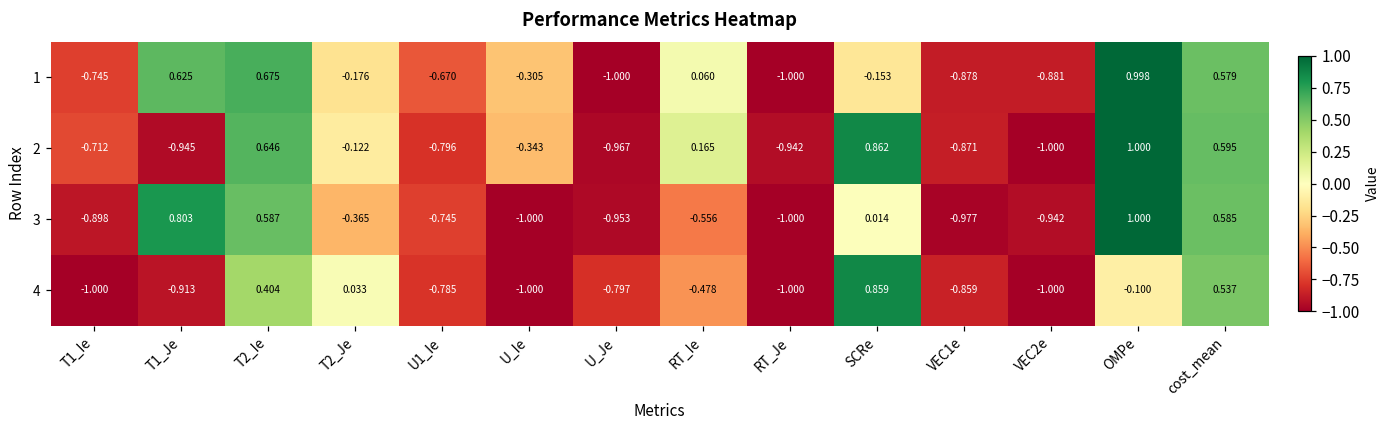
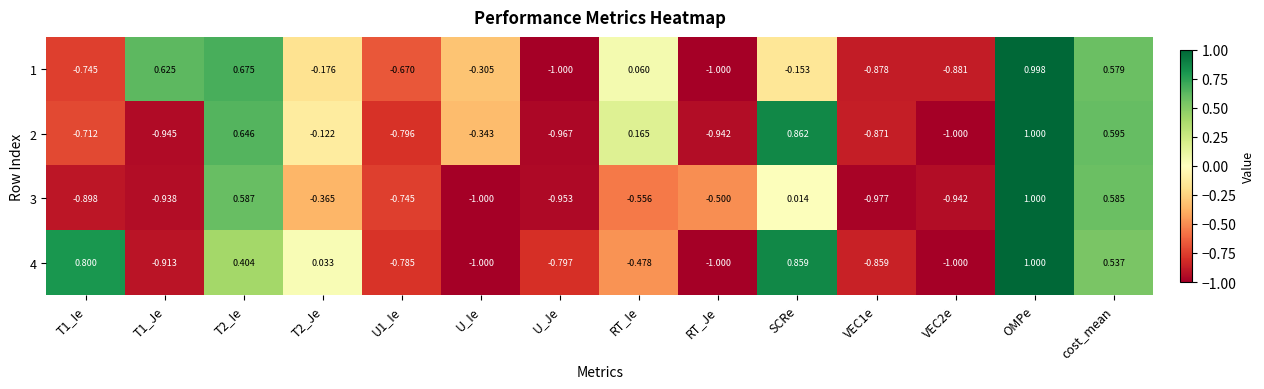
  {
    "1": {
      "T1_Ie": -0.745,
      "T1_Je": 0.625,
      "T2_Ie": 0.675,
      "T2_Je": -0.176,
      "U1_Ie": -0.670,
      "U_Ie": -0.305,
      "U_Je": -1.000,
      "RT_Ie": 0.060,
      "RT_Je": -1.000,
      "SCRe": -0.153,
      "VEC1e": -0.878,
      "VEC2e": -0.881,
      "OMPe": 0.998,
      "cost_mean": 0.579
    },
    "2": {
      "T1_Ie": -0.712,
      "T1_Je": -0.945,
      "T2_Ie": 0.646,
      "T2_Je": -0.122,
      "U1_Ie": -0.796,
      "U_Ie": -0.343,
      "U_Je": -0.967,
      "RT_Ie": 0.165,
      "RT_Je": -0.942,
      "SCRe": 0.862,
      "VEC1e": -0.871,
      "VEC2e": -1.000,
      "OMPe": 1.000,
      "cost_mean": 0.595
    },
    "3": {
      "T1_Ie": -0.898,
-     "T1_Je": 0.803,
+     "T1_Je": -0.938,
      "T2_Ie": 0.587,
      "T2_Je": -0.365,
      "U1_Ie": -0.745,
      "U_Ie": -1.000,
      "U_Je": -0.953,
      "RT_Ie": -0.556,
-     "RT_Je": -1.000,
+     "RT_Je": -0.500,
      "SCRe": 0.014,
      "VEC1e": -0.977,
      "VEC2e": -0.942,
      "OMPe": 1.000,
      "cost_mean": 0.585
    },
    "4": {
-     "T1_Ie": -1.000,
+     "T1_Ie": 0.800,
      "T1_Je": -0.913,
      "T2_Ie": 0.404,
      "T2_Je": 0.033,
      "U1_Ie": -0.785,
      "U_Ie": -1.000,
      "U_Je": -0.797,
      "RT_Ie": -0.478,
      "RT_Je": -1.000,
      "SCRe": 0.859,
      "VEC1e": -0.859,
      "VEC2e": -1.000,
-     "OMPe": -0.100,
+     "OMPe": 1.000,
      "cost_mean": 0.537
    }
  }
